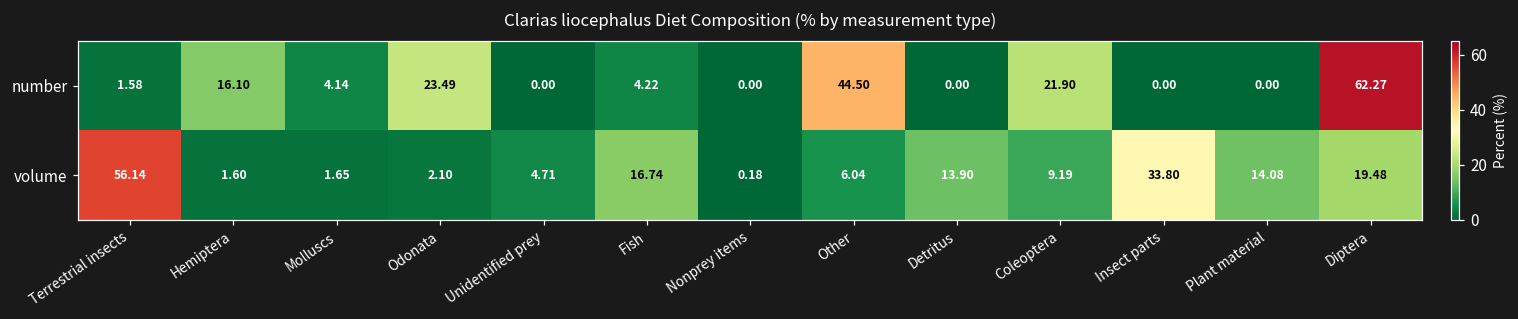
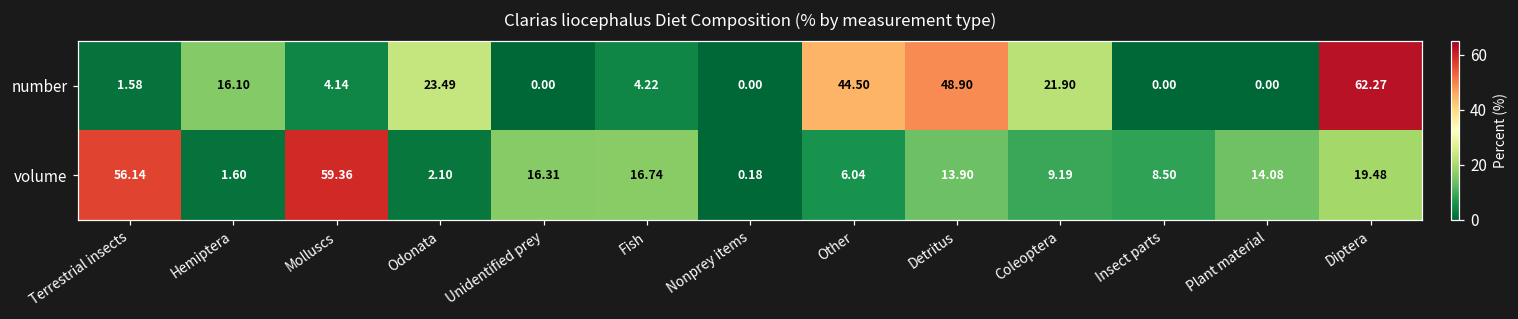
  {
    "number": {
      "Terrestrial insects": 1.58,
      "Hemiptera": 16.10,
      "Molluscs": 4.14,
      "Odonata": 23.49,
      "Unidentified prey": 0.00,
      "Fish": 4.22,
      "Nonprey items": 0.00,
      "Other": 44.50,
-     "Detritus": 0.00,
+     "Detritus": 48.90,
      "Coleoptera": 21.90,
      "Insect parts": 0.00,
      "Plant material": 0.00,
      "Diptera": 62.27
    },
    "volume": {
      "Terrestrial insects": 56.14,
      "Hemiptera": 1.60,
-     "Molluscs": 1.65,
+     "Molluscs": 59.36,
      "Odonata": 2.10,
-     "Unidentified prey": 4.71,
+     "Unidentified prey": 16.31,
      "Fish": 16.74,
      "Nonprey items": 0.18,
      "Other": 6.04,
      "Detritus": 13.90,
      "Coleoptera": 9.19,
-     "Insect parts": 33.80,
+     "Insect parts": 8.50,
      "Plant material": 14.08,
      "Diptera": 19.48
    }
  }
